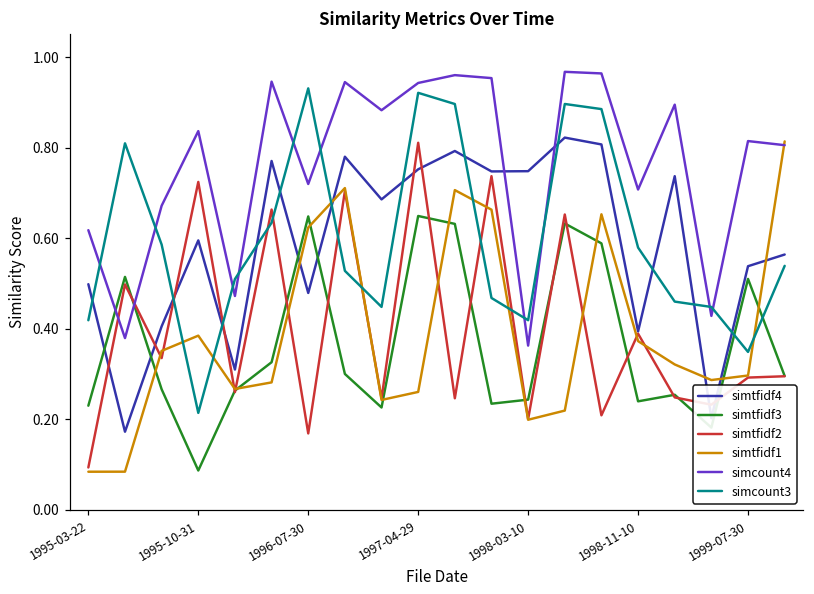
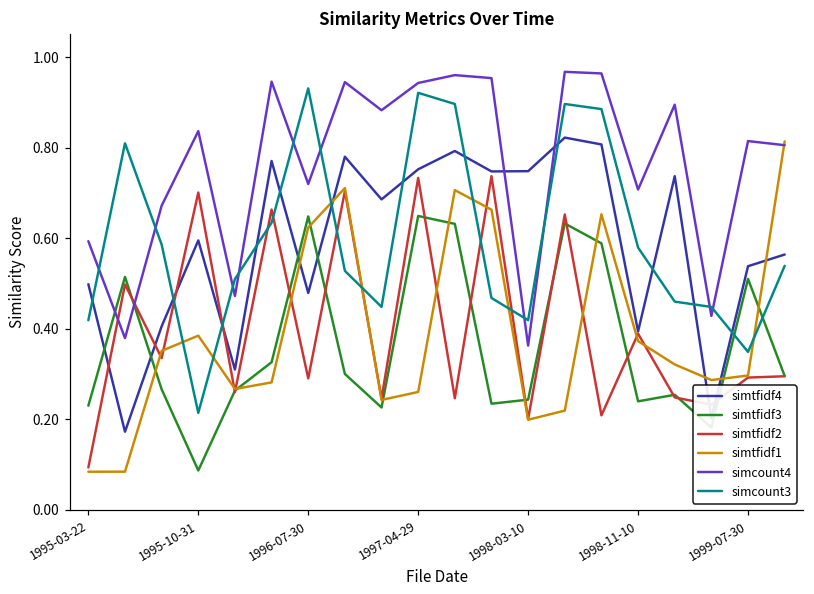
  {
    "simtfidf4": {
      "1995-03-22": 0.50,
      "1995-10-31": 0.60,
      "1996-07-30": 0.48,
      "1997-04-29": 0.75,
      "1998-03-10": 0.75,
      "1999-07-30": 0.54
    },
    "simtfidf3": {
      "1995-03-22": 0.23,
      "1995-10-31": 0.09,
      "1996-07-30": 0.65,
      "1997-04-29": 0.65,
      "1998-03-10": 0.24,
      "1998-11-10": 0.24,
      "1999-07-30": 0.51
    },
    "simtfidf2": {
      "1995-03-22": 0.09,
-     "1995-10-31": 0.72,
-     "1996-07-30": 0.17,
-     "1997-04-29": 0.81
+     "1995-10-31": 0.70,
+     "1996-07-30": 0.29,
+     "1997-04-29": 0.73
    },
    "simtfidf1": {
      "1995-03-22": 0.08,
      "1995-10-31": 0.38,
      "1996-07-30": 0.62,
      "1997-04-29": 0.26,
      "1998-11-10": 0.37
    },
    "simcount4": {
-     "1995-03-22": 0.62,
+     "1995-03-22": 0.59,
      "1995-10-31": 0.84,
      "1996-07-30": 0.72,
      "1997-04-29": 0.94,
      "1998-03-10": 0.36,
      "1998-11-10": 0.71,
      "1999-07-30": 0.81
    },
    "simcount3": {
      "1995-03-22": 0.42,
      "1995-10-31": 0.21,
      "1996-07-30": 0.93,
      "1997-04-29": 0.92,
      "1998-03-10": 0.42,
      "1998-11-10": 0.58,
      "1999-07-30": 0.35
    }
  }
